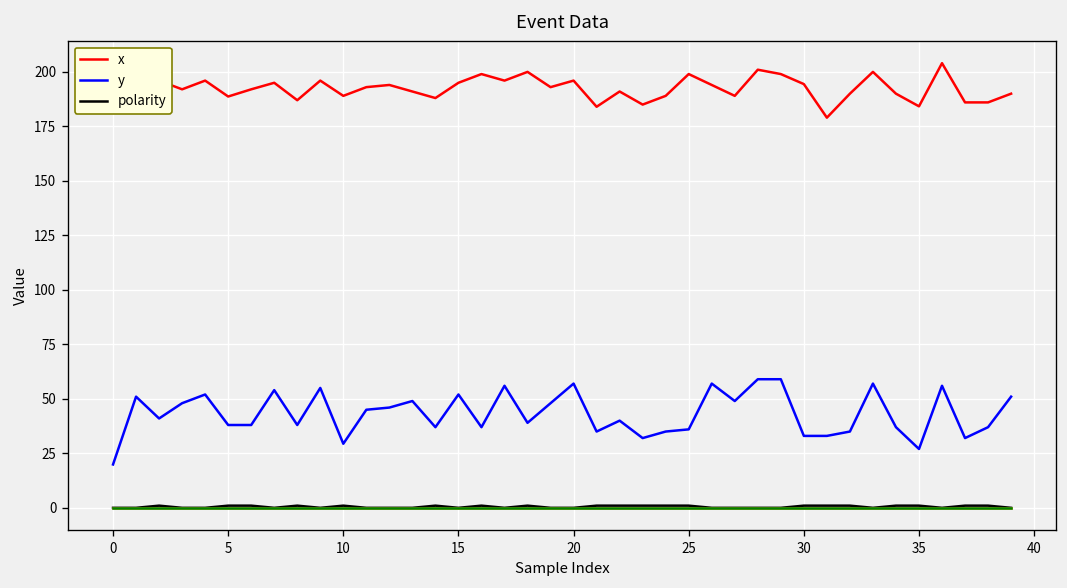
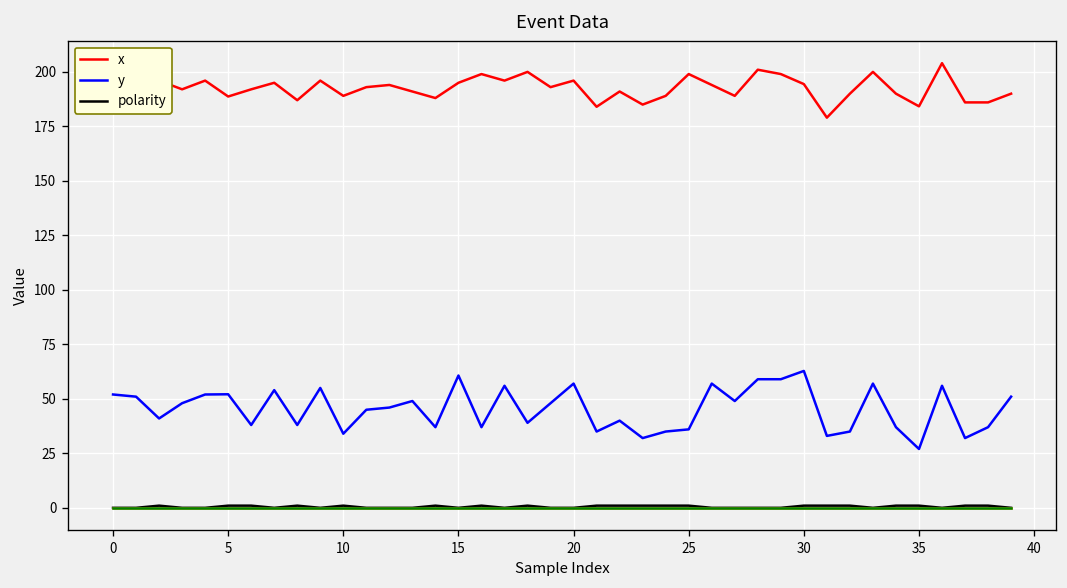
  {
    "x": {
      "5": 189,
      "10": 189,
      "15": 195,
      "20": 196,
      "25": 199,
      "30": 194,
      "35": 184
    },
    "y": {
-     "0": 20,
-     "5": 38,
-     "10": 29,
-     "15": 52,
+     "0": 52,
+     "5": 52,
+     "10": 34,
+     "15": 61,
      "20": 57,
      "25": 36,
-     "30": 33,
+     "30": 63,
      "35": 27
    }
  }
